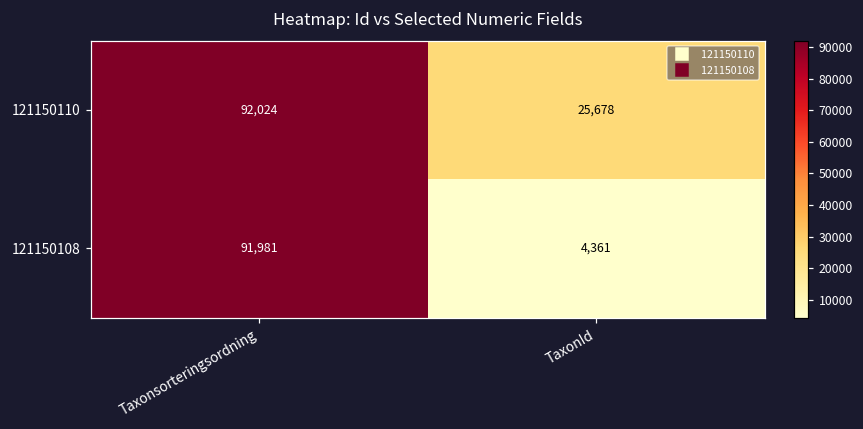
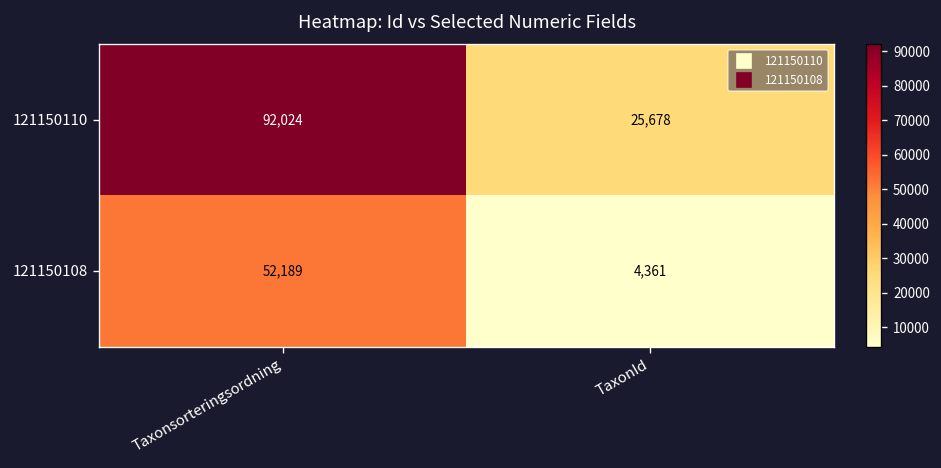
  {
    "121150110": {
      "Taxonsorteringsordning": "92,024",
      "TaxonId": "25,678"
    },
    "121150108": {
-     "Taxonsorteringsordning": "91,981",
+     "Taxonsorteringsordning": "52,189",
      "TaxonId": "4,361"
    }
  }
